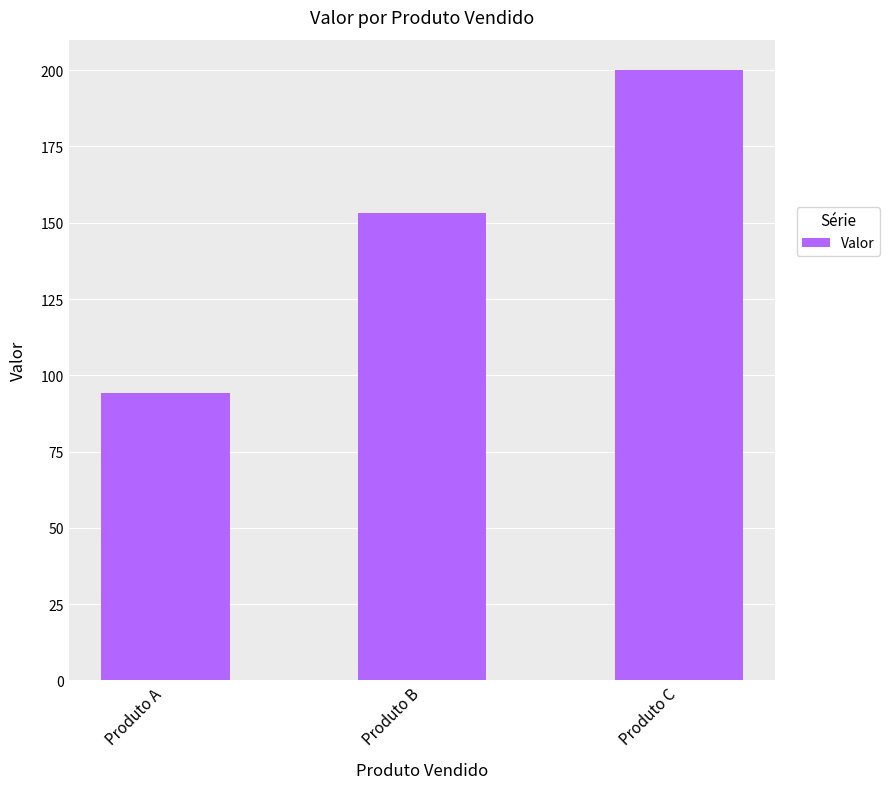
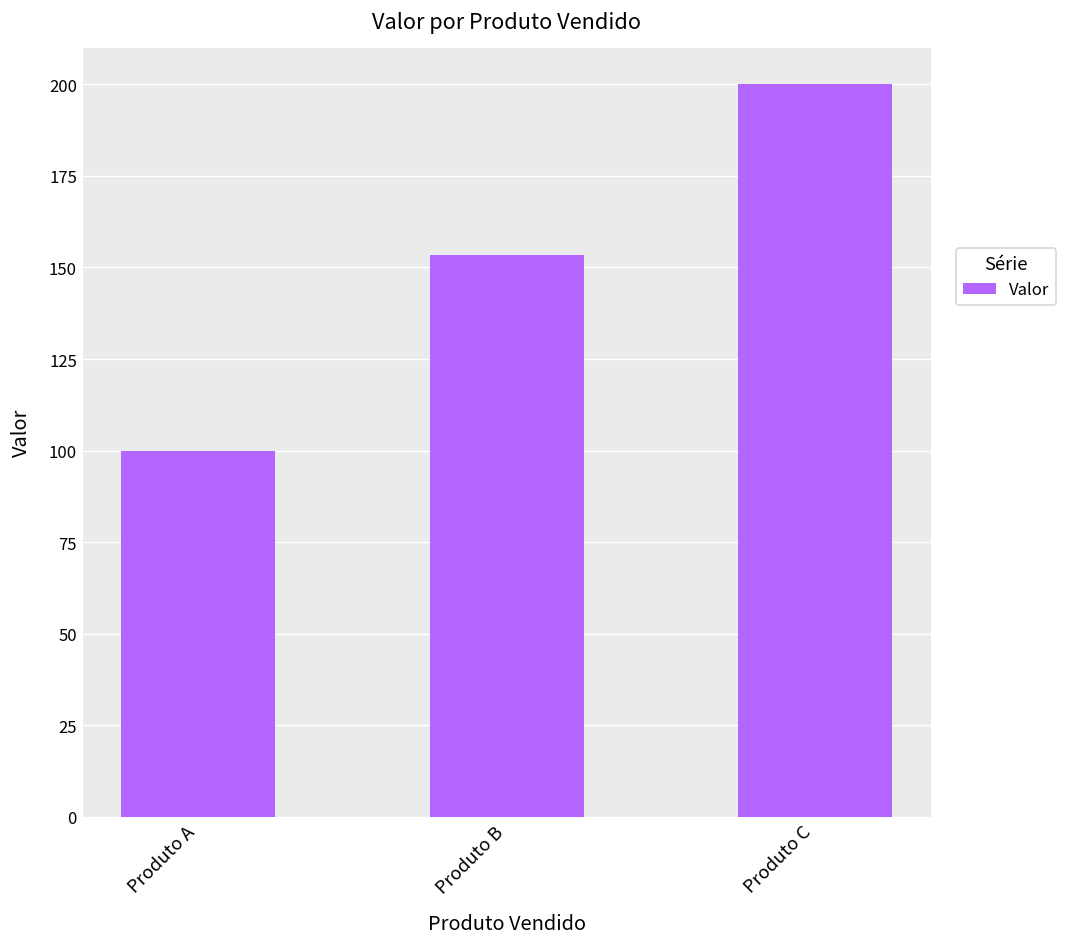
  {
-   "Produto A": 94,
+   "Produto A": 100,
    "Produto B": 153,
    "Produto C": 200
  }
